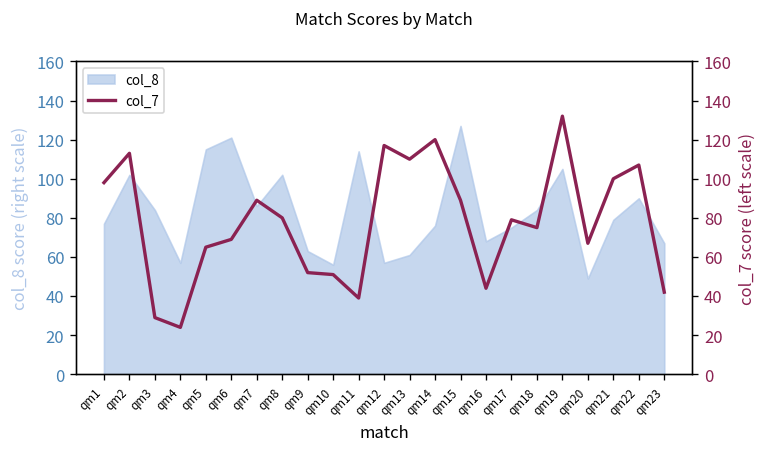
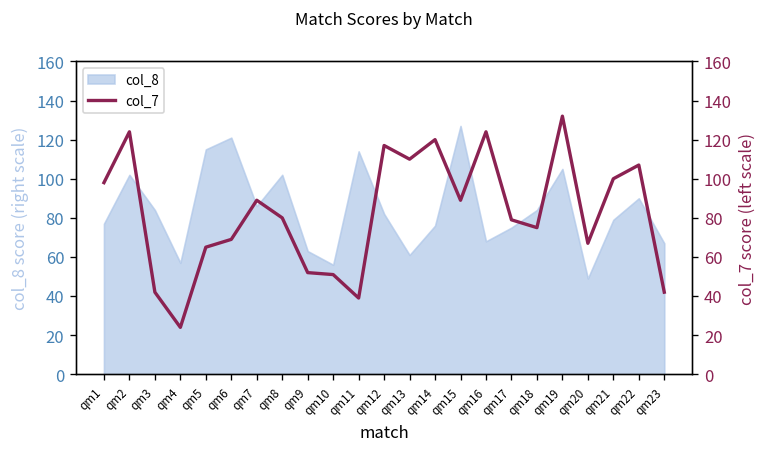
  {
    "col_8": {
      "qm1": 77,
      "qm2": 102,
      "qm3": 84,
      "qm4": 57,
      "qm5": 115,
      "qm6": 121,
      "qm7": 86,
      "qm8": 102,
      "qm9": 63,
      "qm10": 56,
      "qm11": 114,
-     "qm12": 57,
+     "qm12": 82,
      "qm13": 61,
      "qm14": 76,
      "qm15": 127,
      "qm16": 68,
      "qm17": 75,
      "qm18": 84,
      "qm19": 105,
      "qm20": 49,
      "qm21": 79,
      "qm22": 90,
      "qm23": 67
    },
    "col_7": {
      "qm1": 98,
-     "qm2": 113,
-     "qm3": 29,
+     "qm2": 124,
+     "qm3": 42,
      "qm4": 24,
      "qm5": 65,
      "qm6": 69,
      "qm7": 89,
      "qm8": 80,
      "qm9": 52,
      "qm10": 51,
      "qm11": 39,
      "qm12": 117,
      "qm13": 110,
      "qm14": 120,
      "qm15": 89,
-     "qm16": 44,
+     "qm16": 124,
      "qm17": 79,
      "qm18": 75,
      "qm19": 132,
      "qm20": 67,
      "qm21": 100,
      "qm22": 107,
      "qm23": 42
    }
  }
